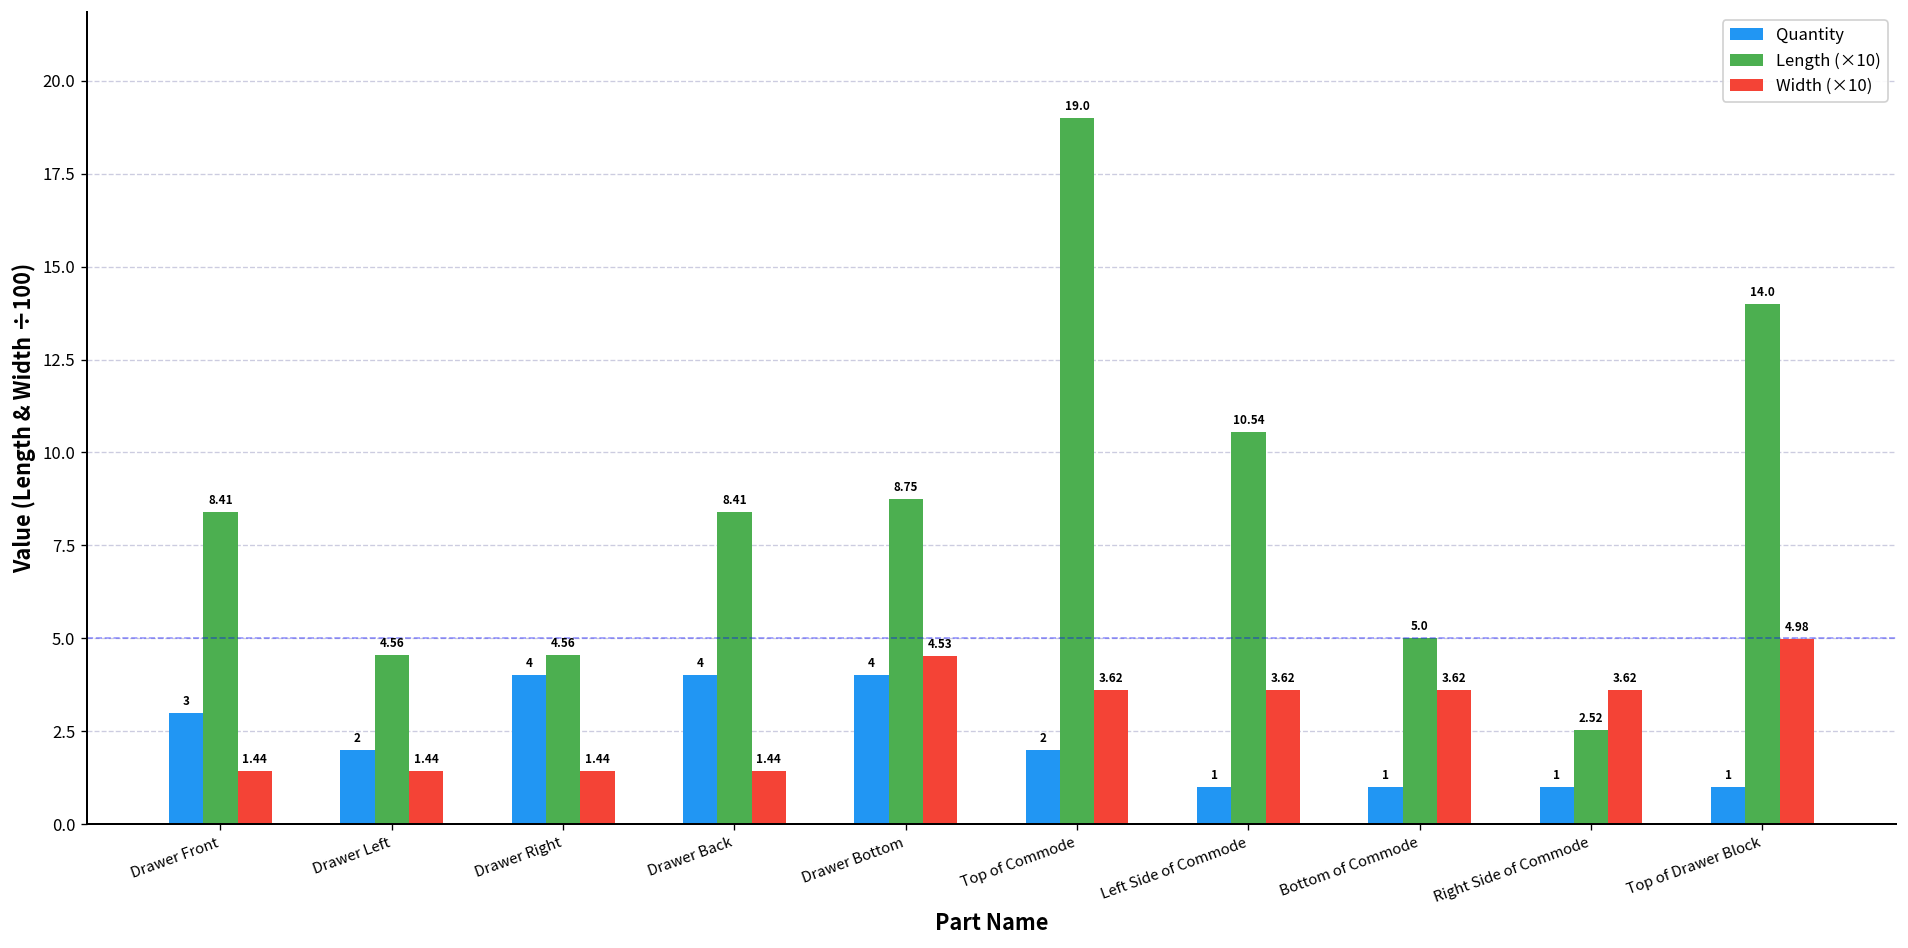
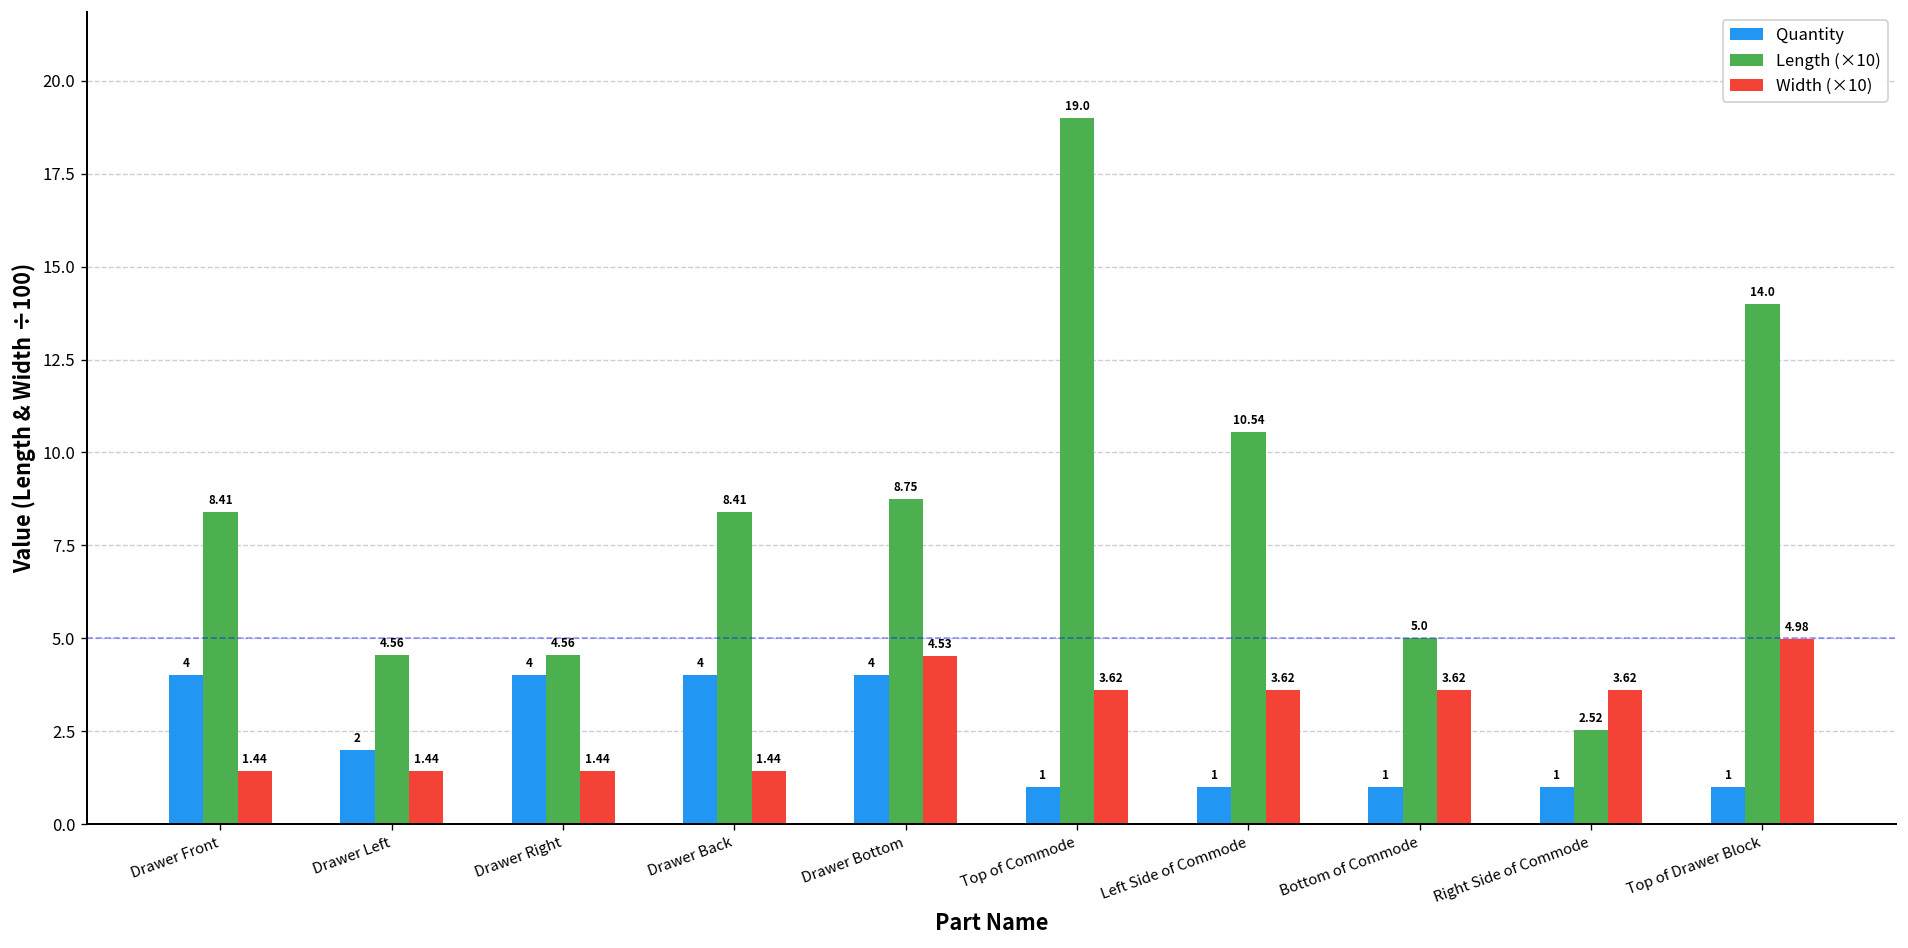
  {
    "Quantity": {
-     "Drawer Front": 3,
+     "Drawer Front": 4,
      "Drawer Left": 2,
      "Drawer Right": 4,
      "Drawer Back": 4,
      "Drawer Bottom": 4,
-     "Top of Commode": 2,
+     "Top of Commode": 1,
      "Left Side of Commode": 1,
      "Bottom of Commode": 1,
      "Right Side of Commode": 1,
      "Top of Drawer Block": 1
    },
    "Length (×10)": {
      "Drawer Front": 8.41,
      "Drawer Left": 4.56,
      "Drawer Right": 4.56,
      "Drawer Back": 8.41,
      "Drawer Bottom": 8.75,
      "Top of Commode": 19.0,
      "Left Side of Commode": 10.54,
      "Bottom of Commode": 5.0,
      "Right Side of Commode": 2.52,
      "Top of Drawer Block": 14.0
    },
    "Width (×10)": {
      "Drawer Front": 1.44,
      "Drawer Left": 1.44,
      "Drawer Right": 1.44,
      "Drawer Back": 1.44,
      "Drawer Bottom": 4.53,
      "Top of Commode": 3.62,
      "Left Side of Commode": 3.62,
      "Bottom of Commode": 3.62,
      "Right Side of Commode": 3.62,
      "Top of Drawer Block": 4.98
    }
  }
